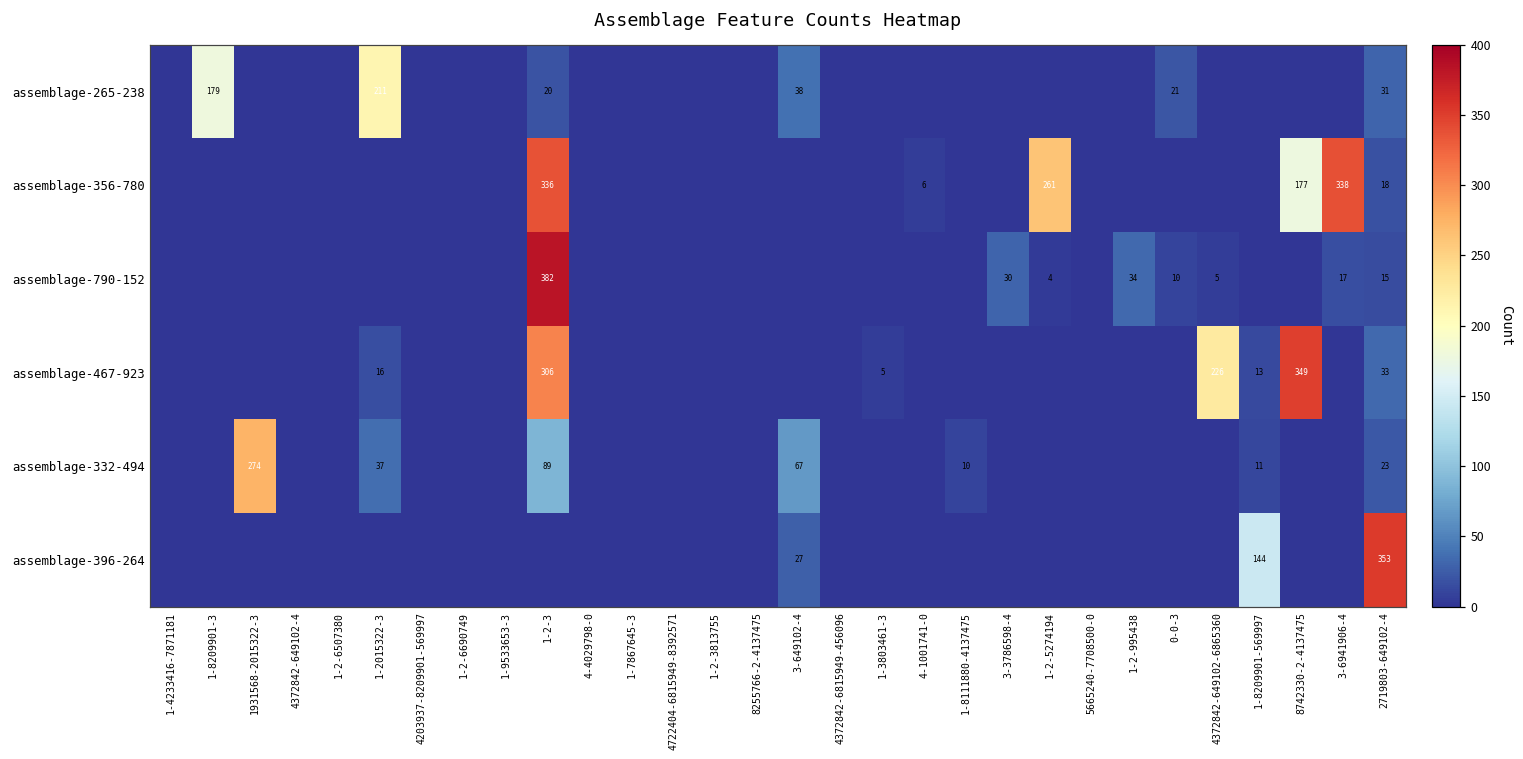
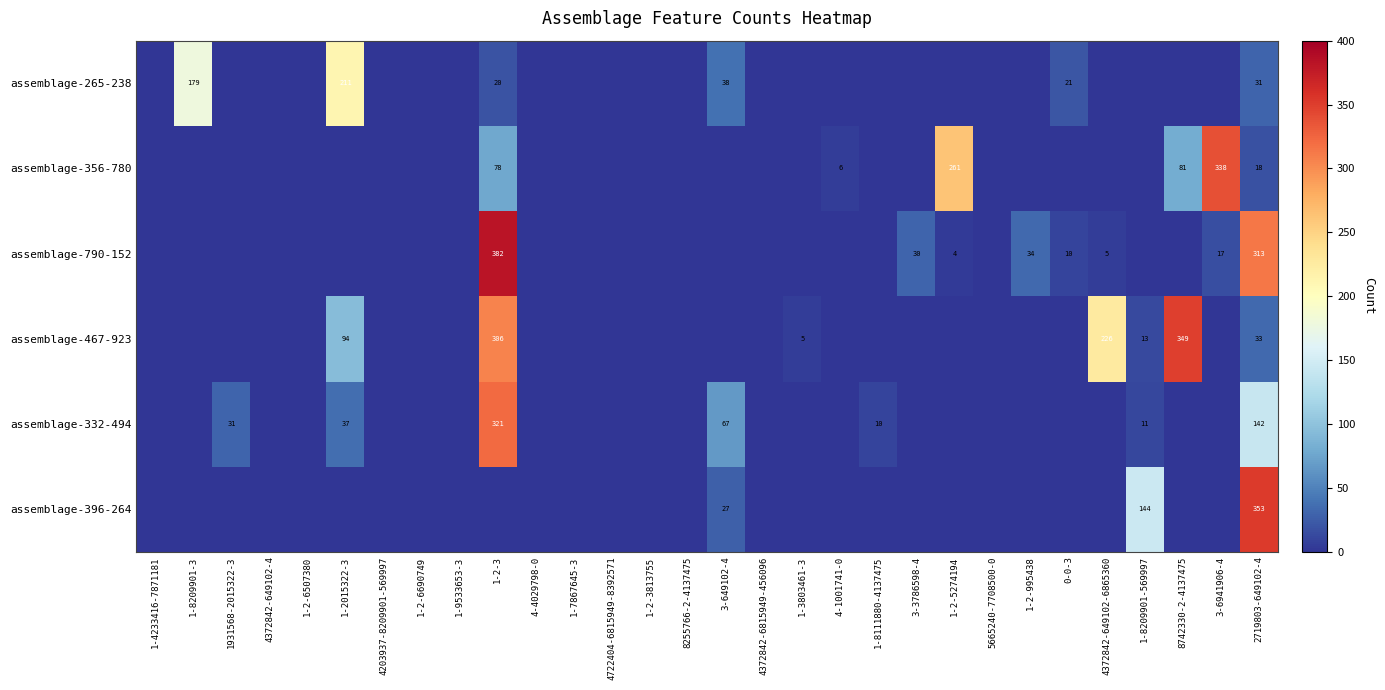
  {
    "assemblage-265-238": {
      "1-8209901-3": 179,
      "1-2015322-3": 211,
      "1-2-3": 20,
      "3-649102-4": 38,
      "0-0-3": 21,
      "2719803-649102-4": 31
    },
    "assemblage-356-780": {
-     "1-2-3": 336,
+     "1-2-3": 78,
      "4-1001741-0": 6,
      "1-2-5274194": 261,
-     "8742330-2-4137475": 177,
+     "8742330-2-4137475": 81,
      "3-6941906-4": 338,
      "2719803-649102-4": 18
    },
    "assemblage-790-152": {
      "1-2-3": 382,
      "3-3786598-4": 30,
      "1-2-5274194": 4,
      "1-2-995438": 34,
      "0-0-3": 10,
      "4372842-649102-6865360": 5,
      "3-6941906-4": 17,
-     "2719803-649102-4": 15
+     "2719803-649102-4": 313
    },
    "assemblage-467-923": {
-     "1-2015322-3": 16,
+     "1-2015322-3": 94,
      "1-2-3": 306,
      "1-3803461-3": 5,
      "4372842-649102-6865360": 226,
      "1-8209901-569997": 13,
      "8742330-2-4137475": 349,
      "2719803-649102-4": 33
    },
    "assemblage-332-494": {
-     "1931568-2015322-3": 274,
+     "1931568-2015322-3": 31,
      "1-2015322-3": 37,
-     "1-2-3": 89,
+     "1-2-3": 321,
      "3-649102-4": 67,
      "1-8111880-4137475": 10,
      "1-8209901-569997": 11,
-     "2719803-649102-4": 23
+     "2719803-649102-4": 142
    },
    "assemblage-396-264": {
      "3-649102-4": 27,
      "1-8209901-569997": 144,
      "2719803-649102-4": 353
    }
  }
